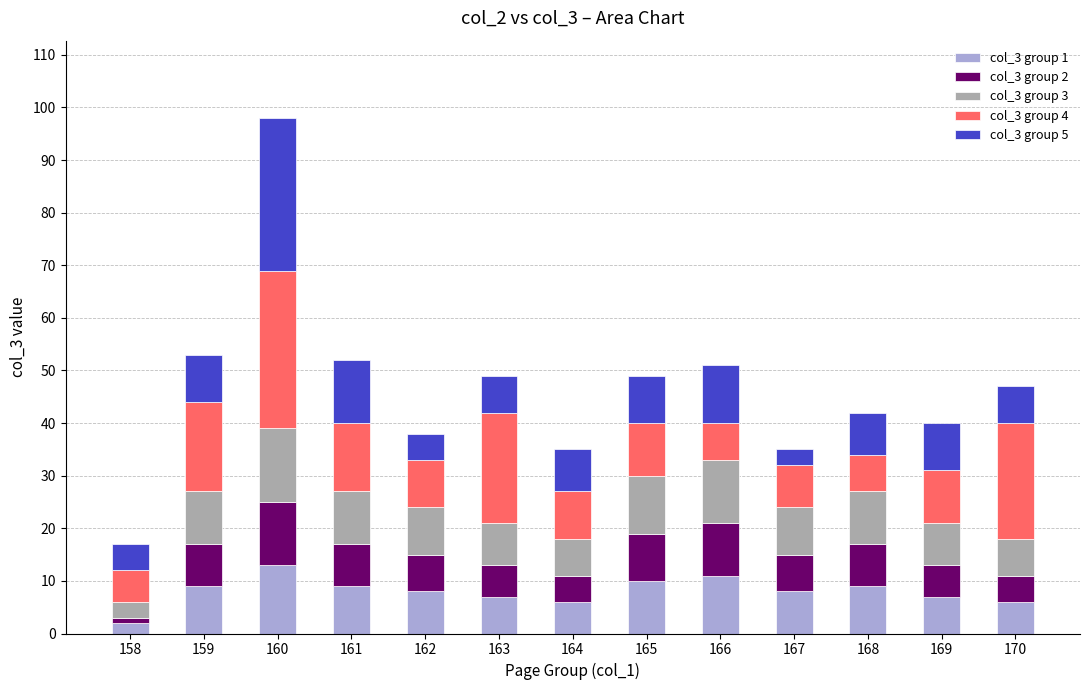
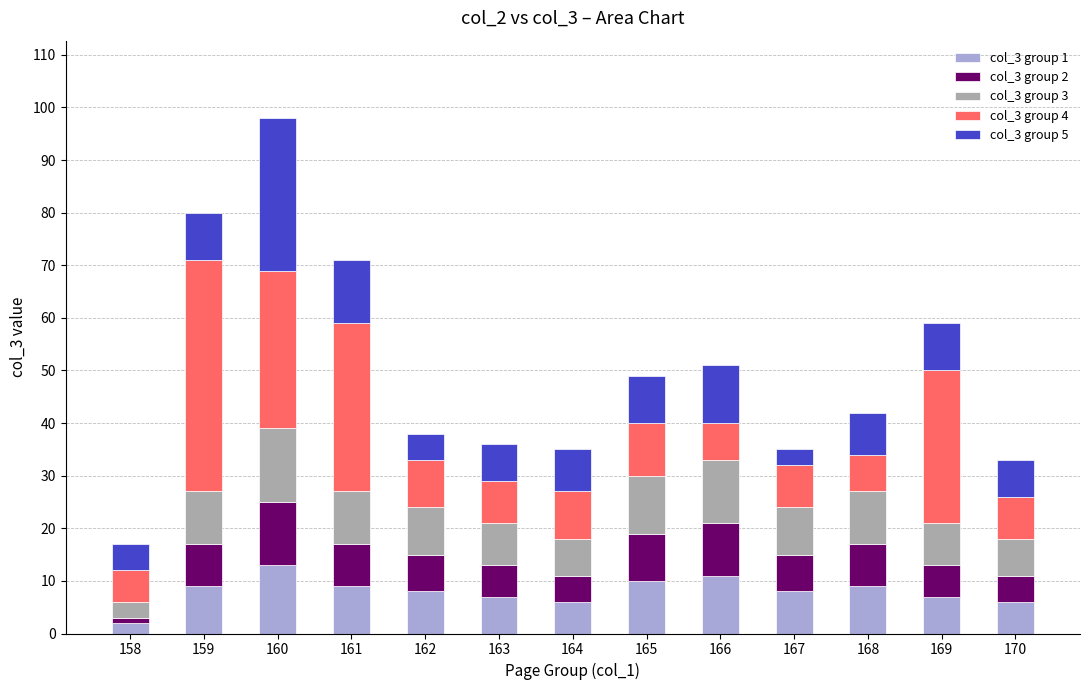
  {
    "col_3 group 2": {
      "158": 1,
      "159": 8,
      "160": 12,
      "161": 8,
      "162": 7,
      "163": 6,
      "164": 5,
      "165": 9,
      "166": 10,
      "167": 7,
      "168": 8,
      "169": 6,
      "170": 5
    },
    "col_3 group 4": {
      "158": 6,
-     "159": 17,
+     "159": 44,
      "160": 30,
-     "161": 13,
+     "161": 32,
      "162": 9,
-     "163": 21,
+     "163": 8,
      "164": 9,
      "165": 10,
      "166": 7,
      "167": 8,
      "168": 7,
-     "169": 10,
-     "170": 22
+     "169": 29,
+     "170": 8
    },
    "col_3 group 5": {
      "158": 5,
      "159": 9,
      "160": 29,
      "161": 12,
      "162": 5,
      "163": 7,
      "164": 8,
      "165": 9,
      "166": 11,
      "167": 3,
      "168": 8,
      "169": 9,
      "170": 7
    }
  }
